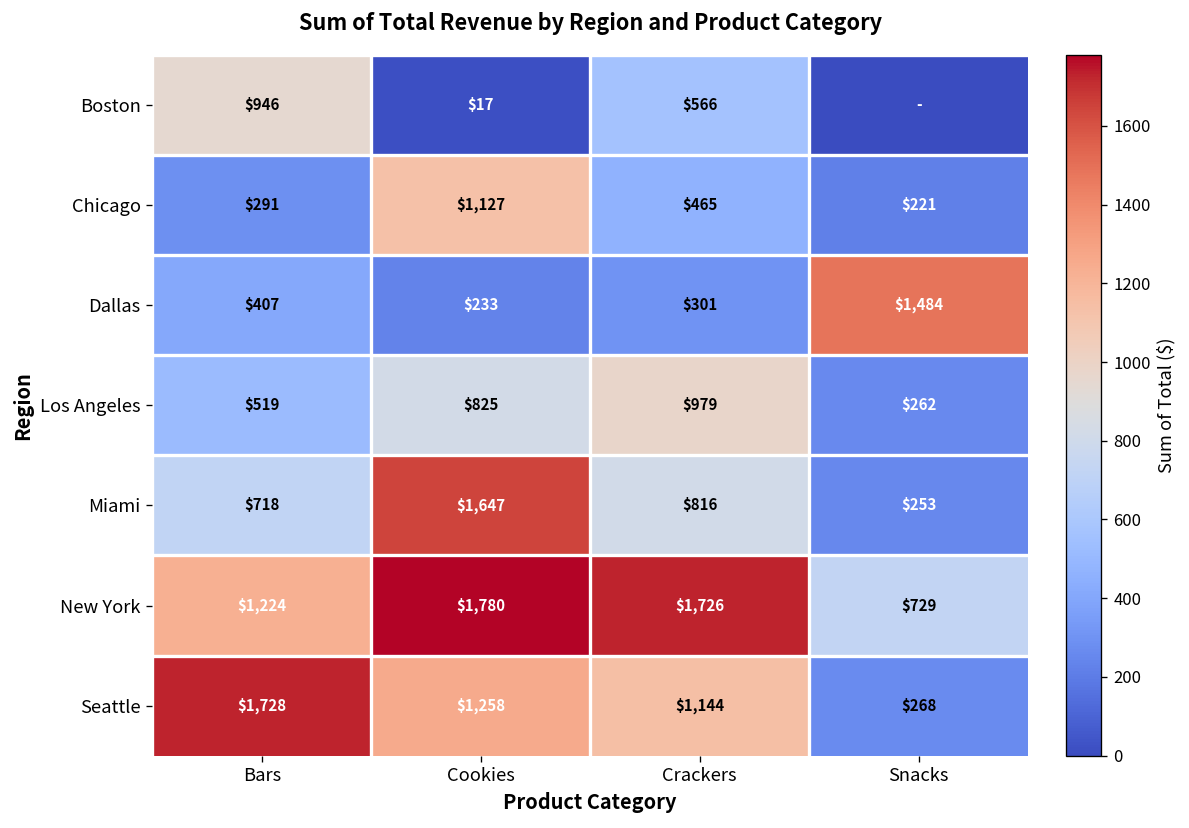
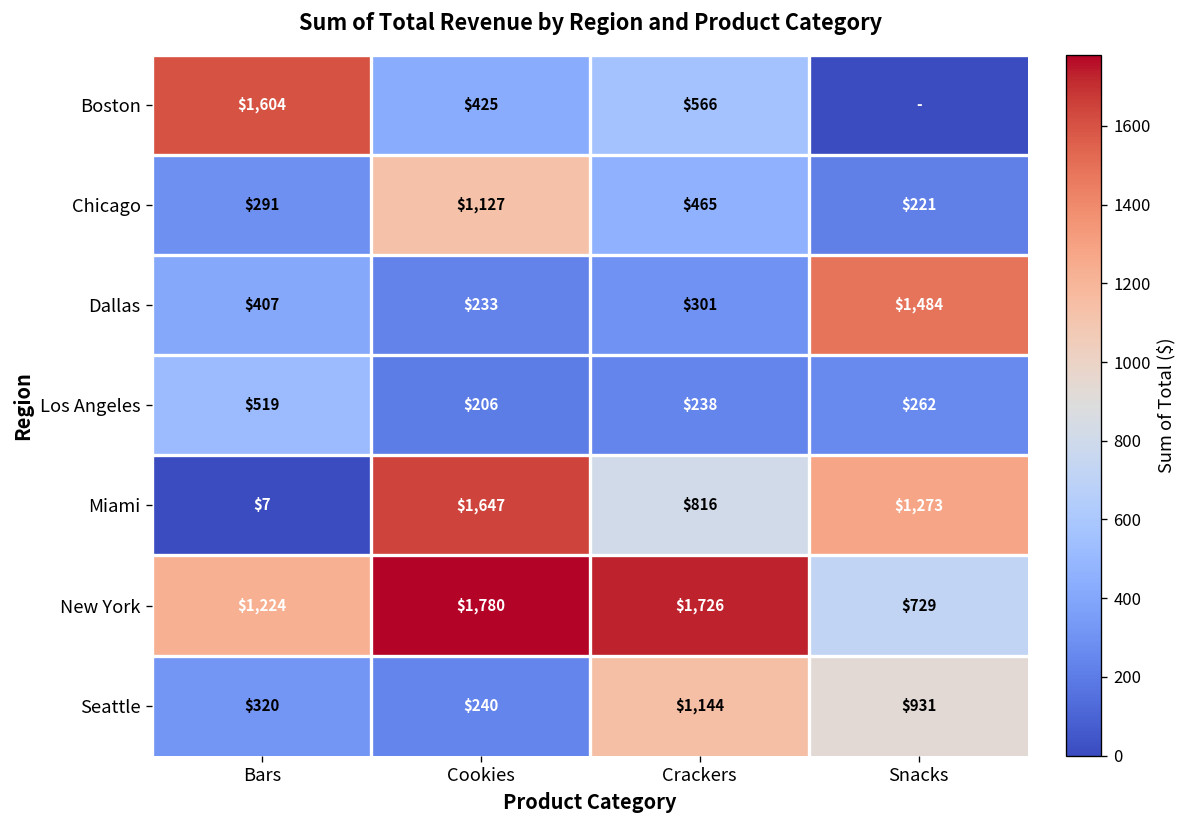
  {
    "Boston": {
-     "Bars": "$946",
-     "Cookies": "$17",
+     "Bars": "$1,604",
+     "Cookies": "$425",
      "Crackers": "$566"
    },
    "Chicago": {
      "Bars": "$291",
      "Cookies": "$1,127",
      "Crackers": "$465",
      "Snacks": "$221"
    },
    "Dallas": {
      "Bars": "$407",
      "Cookies": "$233",
      "Crackers": "$301",
      "Snacks": "$1,484"
    },
    "Los Angeles": {
      "Bars": "$519",
-     "Cookies": "$825",
-     "Crackers": "$979",
+     "Cookies": "$206",
+     "Crackers": "$238",
      "Snacks": "$262"
    },
    "Miami": {
-     "Bars": "$718",
+     "Bars": "$7",
      "Cookies": "$1,647",
      "Crackers": "$816",
-     "Snacks": "$253"
+     "Snacks": "$1,273"
    },
    "New York": {
      "Bars": "$1,224",
      "Cookies": "$1,780",
      "Crackers": "$1,726",
      "Snacks": "$729"
    },
    "Seattle": {
-     "Bars": "$1,728",
-     "Cookies": "$1,258",
+     "Bars": "$320",
+     "Cookies": "$240",
      "Crackers": "$1,144",
-     "Snacks": "$268"
+     "Snacks": "$931"
    }
  }
